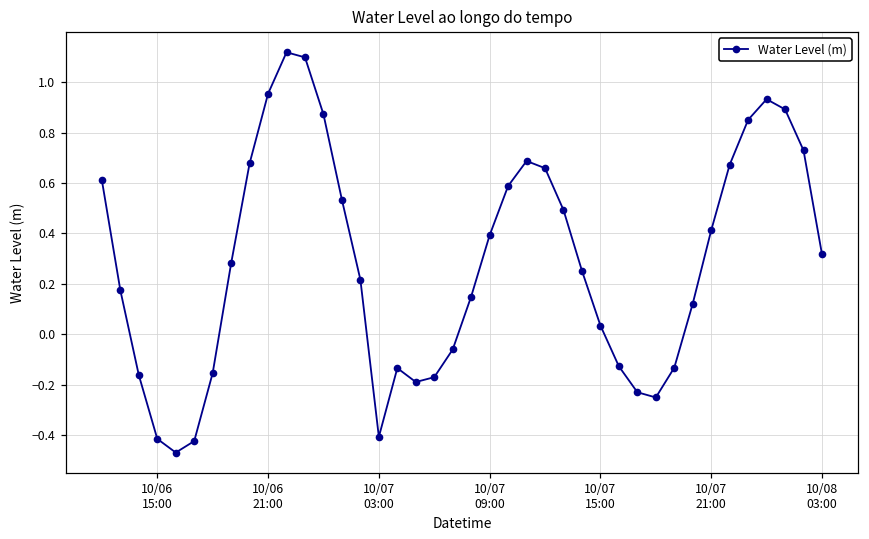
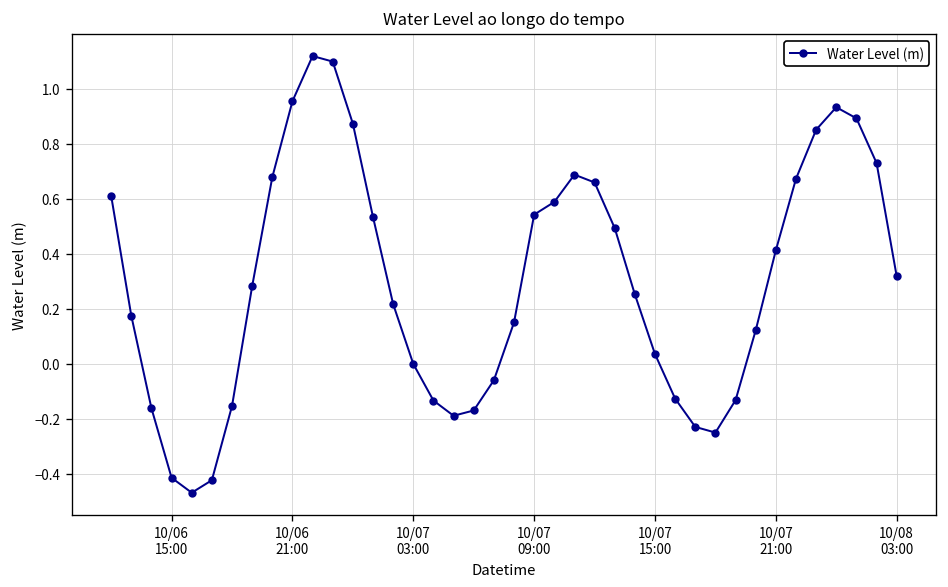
  {
    "10/06 15:00": -0.42,
    "10/06 21:00": 0.95,
-   "10/07 03:00": -0.41,
-   "10/07 09:00": 0.39,
+   "10/07 03:00": 0.00,
+   "10/07 09:00": 0.54,
    "10/07 15:00": 0.03,
    "10/07 21:00": 0.41,
    "10/08 03:00": 0.32
  }
